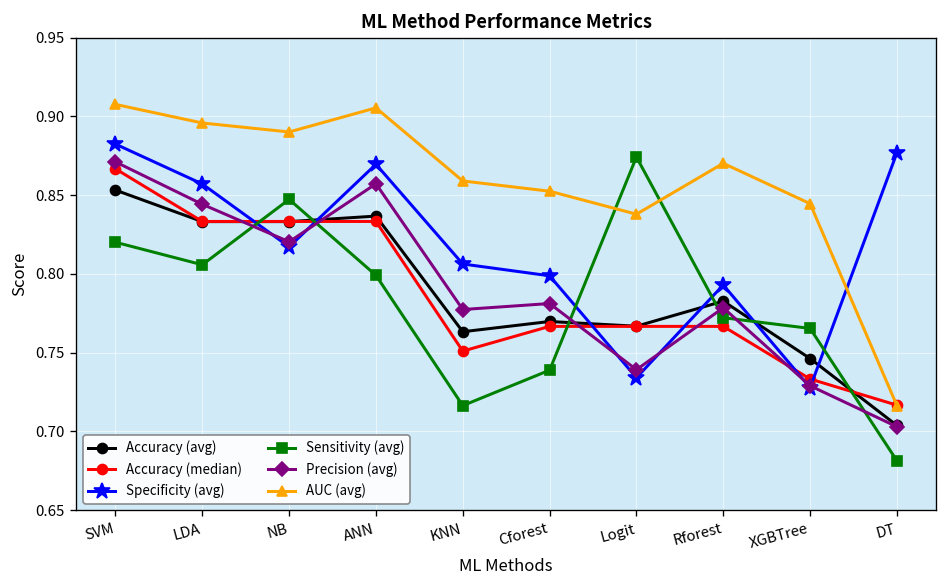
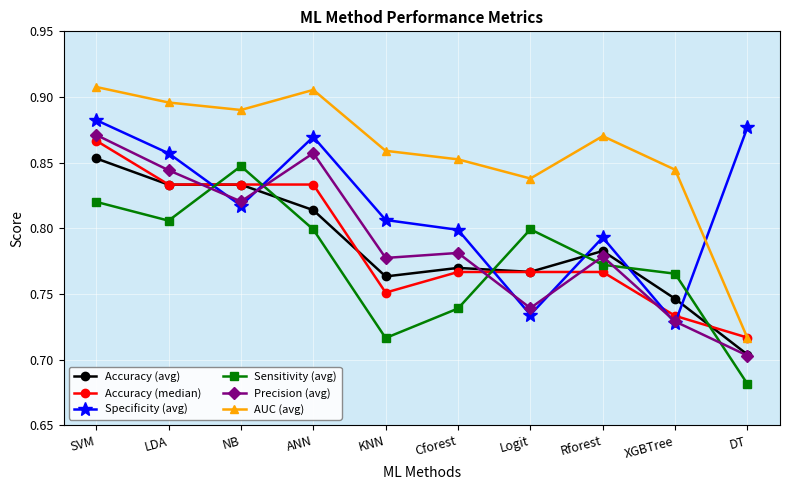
  {
    "Accuracy (avg)": {
      "SVM": 0.853,
-     "ANN": 0.837,
+     "ANN": 0.814,
      "KNN": 0.763,
      "Cforest": 0.770,
      "Rforest": 0.783,
      "XGBTree": 0.746
    },
    "Accuracy (median)": {
      "SVM": 0.867,
      "ANN": 0.833,
      "KNN": 0.751,
      "Cforest": 0.767,
      "Rforest": 0.767,
      "XGBTree": 0.733
    },
    "Specificity (avg)": {
      "SVM": 0.882,
      "LDA": 0.857,
      "NB": 0.817,
      "ANN": 0.870,
      "KNN": 0.806,
      "Cforest": 0.799,
      "Logit": 0.734,
      "Rforest": 0.793,
      "DT": 0.877
    },
    "Sensitivity (avg)": {
      "SVM": 0.820,
      "LDA": 0.806,
      "NB": 0.847,
      "ANN": 0.799,
      "KNN": 0.716,
      "Cforest": 0.739,
-     "Logit": 0.874,
+     "Logit": 0.799,
      "Rforest": 0.772,
      "XGBTree": 0.765,
      "DT": 0.681
    },
    "Precision (avg)": {
      "SVM": 0.871,
      "LDA": 0.844,
      "NB": 0.820,
      "ANN": 0.857,
      "KNN": 0.777,
      "Cforest": 0.781,
      "Logit": 0.739,
      "Rforest": 0.779
    },
    "AUC (avg)": {
      "SVM": 0.908,
      "LDA": 0.896,
      "NB": 0.890,
      "ANN": 0.905,
      "KNN": 0.859,
      "Cforest": 0.853,
      "Logit": 0.838,
      "Rforest": 0.870,
      "XGBTree": 0.845
    }
  }
